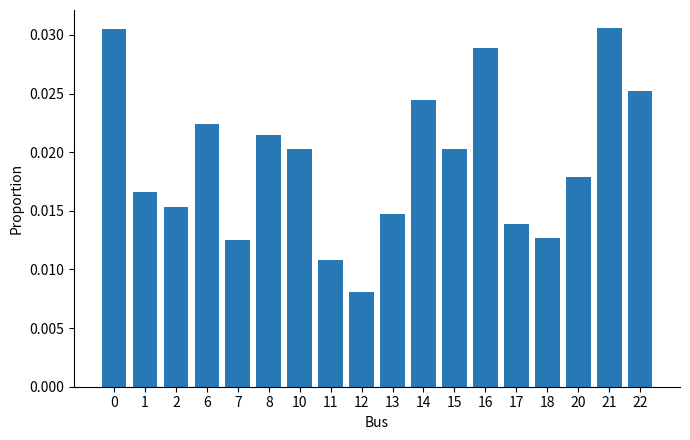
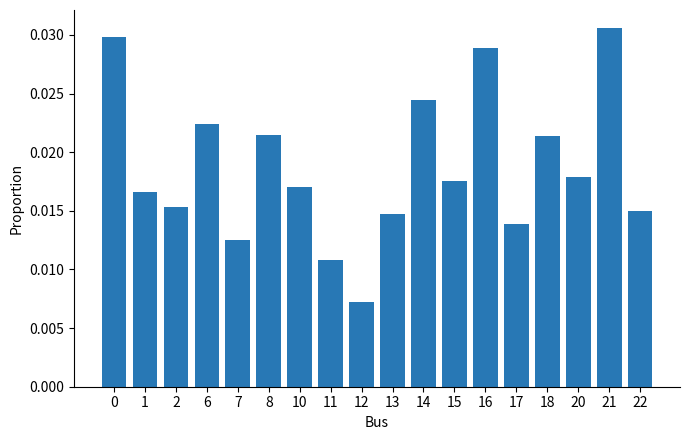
  {
-   "0": 0.0305,
+   "0": 0.0298,
    "1": 0.0166,
    "2": 0.0154,
    "6": 0.0224,
    "7": 0.0125,
    "8": 0.0215,
-   "10": 0.0202,
+   "10": 0.0170,
    "11": 0.0108,
-   "12": 0.0081,
+   "12": 0.0072,
    "13": 0.0147,
    "14": 0.0245,
-   "15": 0.0202,
+   "15": 0.0175,
    "16": 0.0289,
    "17": 0.0139,
-   "18": 0.0127,
+   "18": 0.0214,
    "20": 0.0179,
    "21": 0.0306,
-   "22": 0.0252
+   "22": 0.0150
  }
